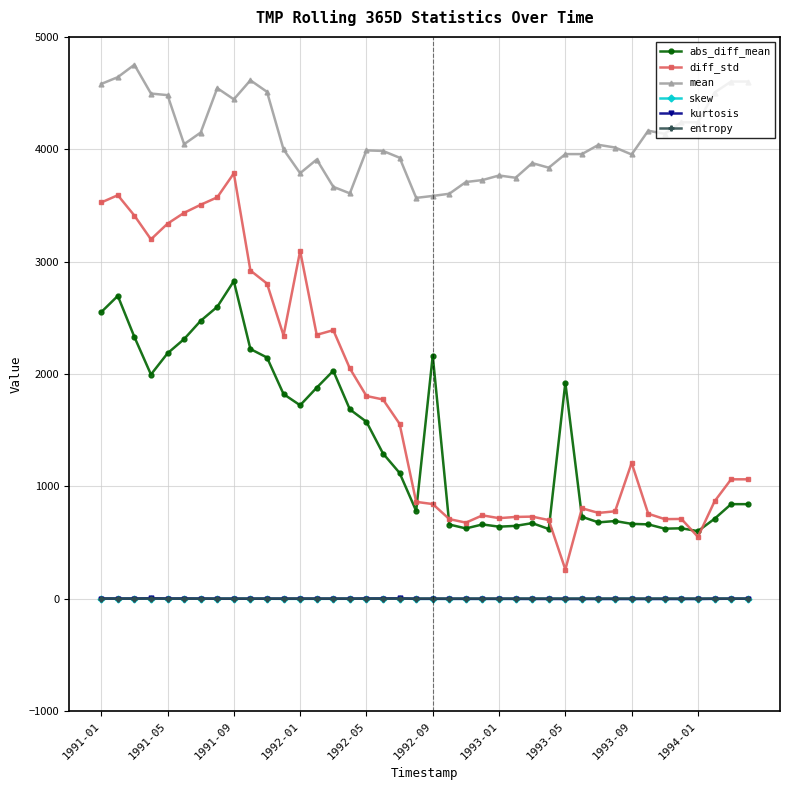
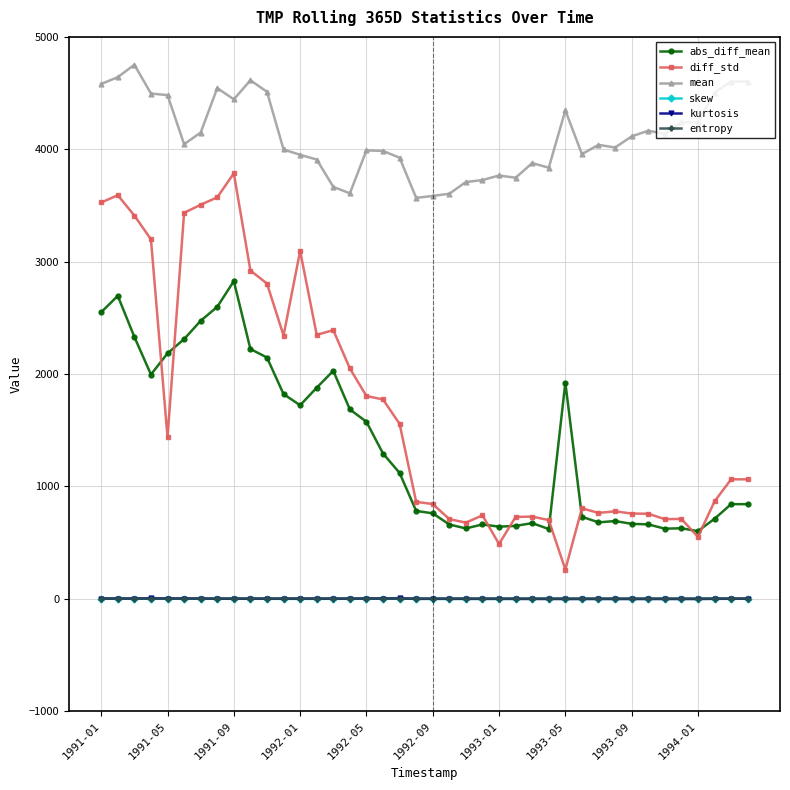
  {
    "abs_diff_mean": {
      "1991-01": 2550,
      "1991-05": 2180,
      "1991-09": 2830,
      "1992-01": 1720,
      "1992-05": 1580,
-     "1992-09": 2160,
+     "1992-09": 760,
      "1993-01": 640,
      "1993-05": 1920,
      "1993-09": 670,
      "1994-01": 600
    },
    "diff_std": {
      "1991-01": 3530,
-     "1991-05": 3340,
+     "1991-05": 1440,
      "1991-09": 3790,
      "1992-01": 3100,
      "1992-05": 1800,
      "1992-09": 840,
-     "1993-01": 720,
+     "1993-01": 490,
      "1993-05": 260,
-     "1993-09": 1210,
+     "1993-09": 760,
      "1994-01": 550
    },
    "mean": {
      "1991-01": 4580,
      "1991-05": 4480,
      "1991-09": 4440,
-     "1992-01": 3790,
+     "1992-01": 3950,
      "1992-05": 3990,
      "1992-09": 3580,
      "1993-01": 3770,
-     "1993-05": 3960,
-     "1993-09": 3950
+     "1993-05": 4350,
+     "1993-09": 4110
    }
  }
